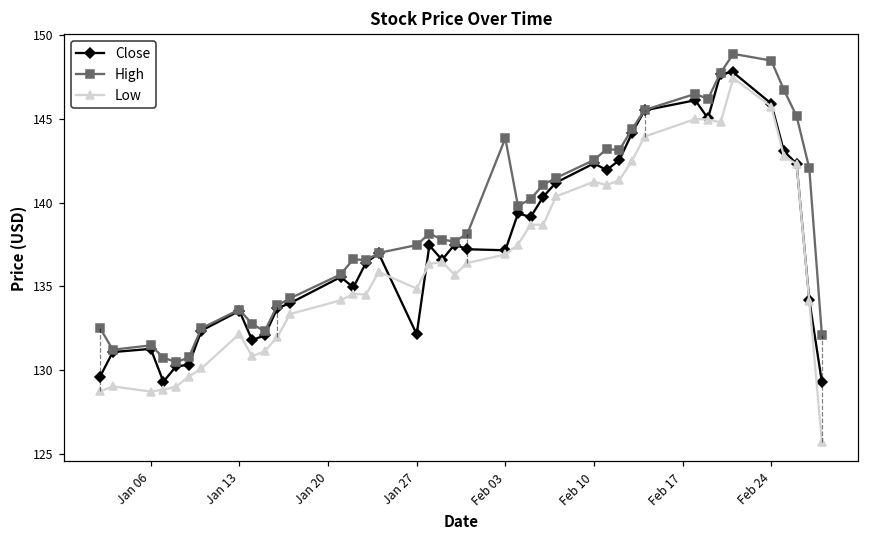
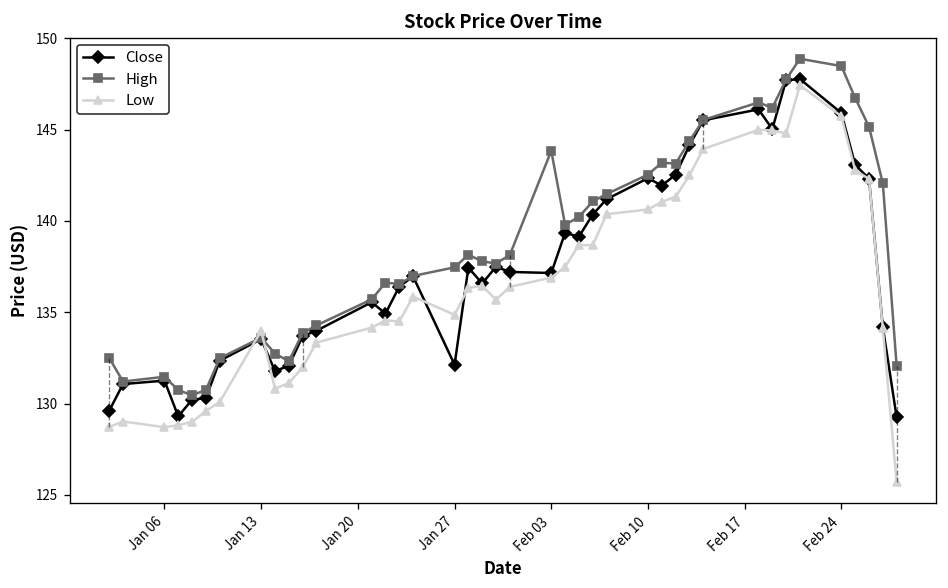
  {
    "Close": {
      "Jan 06": 131.3,
      "Jan 27": 132.1,
      "Feb 03": 137.2,
      "Feb 10": 142.3,
      "Feb 24": 145.9
    },
    "High": {
      "Jan 06": 131.5,
      "Jan 27": 137.5,
      "Feb 03": 143.8,
      "Feb 10": 142.5,
      "Feb 24": 148.5
    },
    "Low": {
      "Jan 06": 128.7,
-     "Jan 13": 132.2,
+     "Jan 13": 134.0,
      "Jan 27": 134.9,
      "Feb 03": 136.9,
-     "Feb 10": 141.2,
+     "Feb 10": 140.6,
      "Feb 24": 145.7
    }
  }
